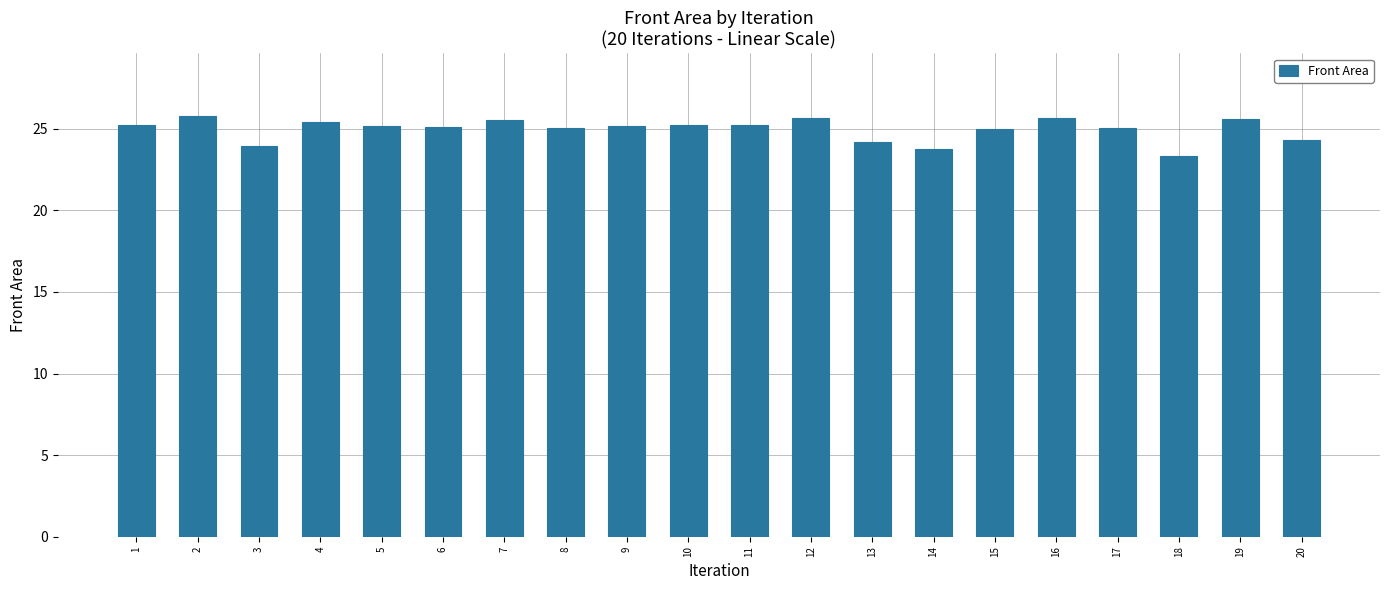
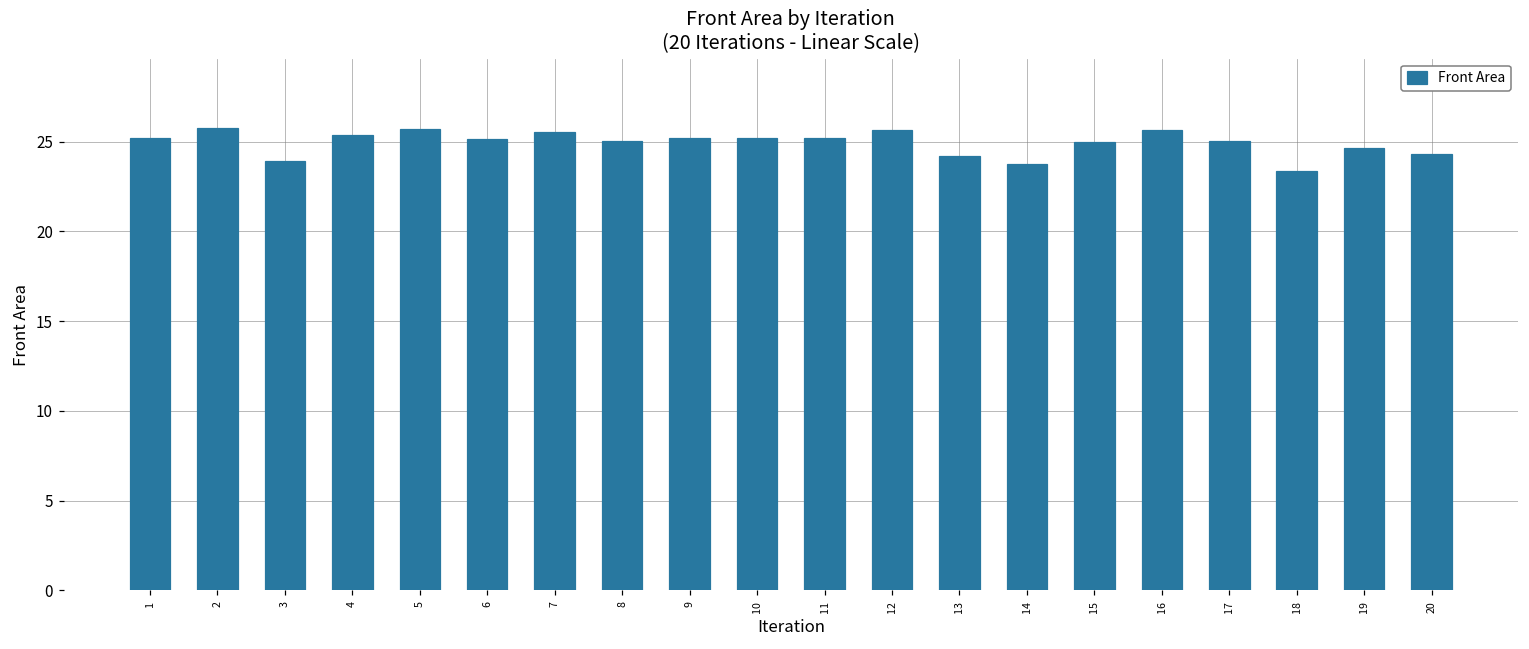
  {
    "1": 25.2,
    "2": 25.8,
    "3": 23.9,
    "4": 25.4,
-   "5": 25.2,
+   "5": 25.7,
    "6": 25.1,
    "7": 25.5,
    "8": 25.0,
    "9": 25.2,
    "10": 25.2,
    "11": 25.2,
    "12": 25.7,
    "13": 24.2,
    "14": 23.7,
    "15": 25.0,
    "16": 25.6,
    "17": 25.1,
    "18": 23.4,
-   "19": 25.6,
+   "19": 24.6,
    "20": 24.3
  }
